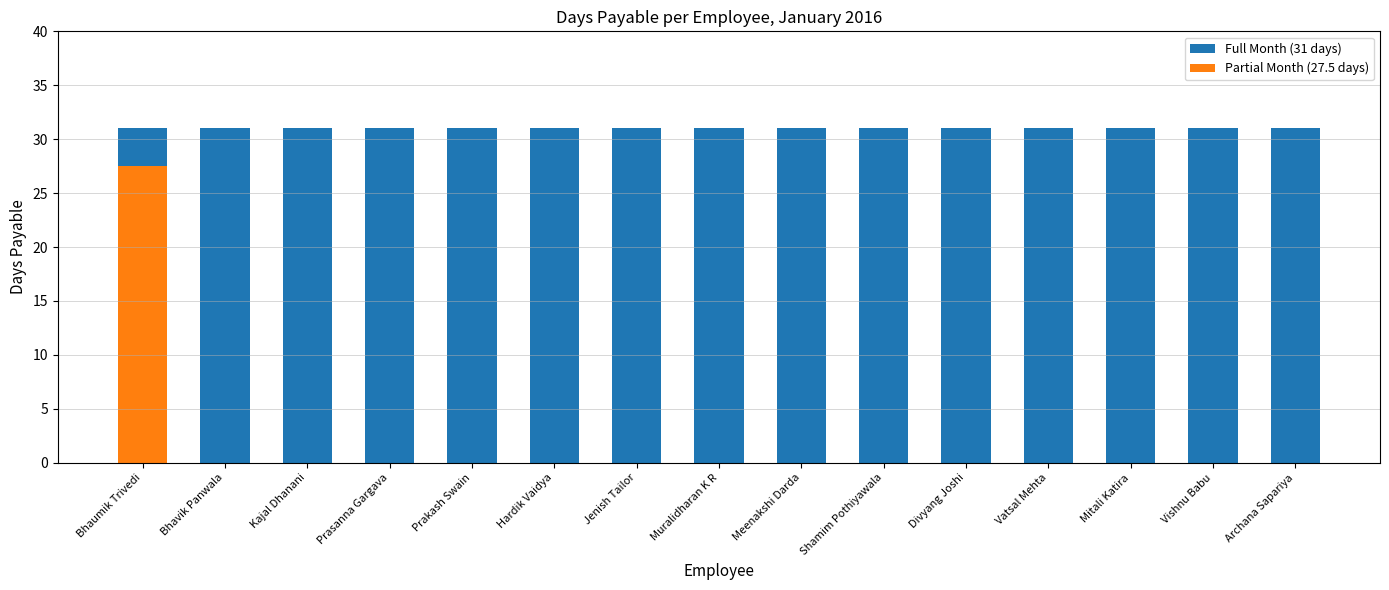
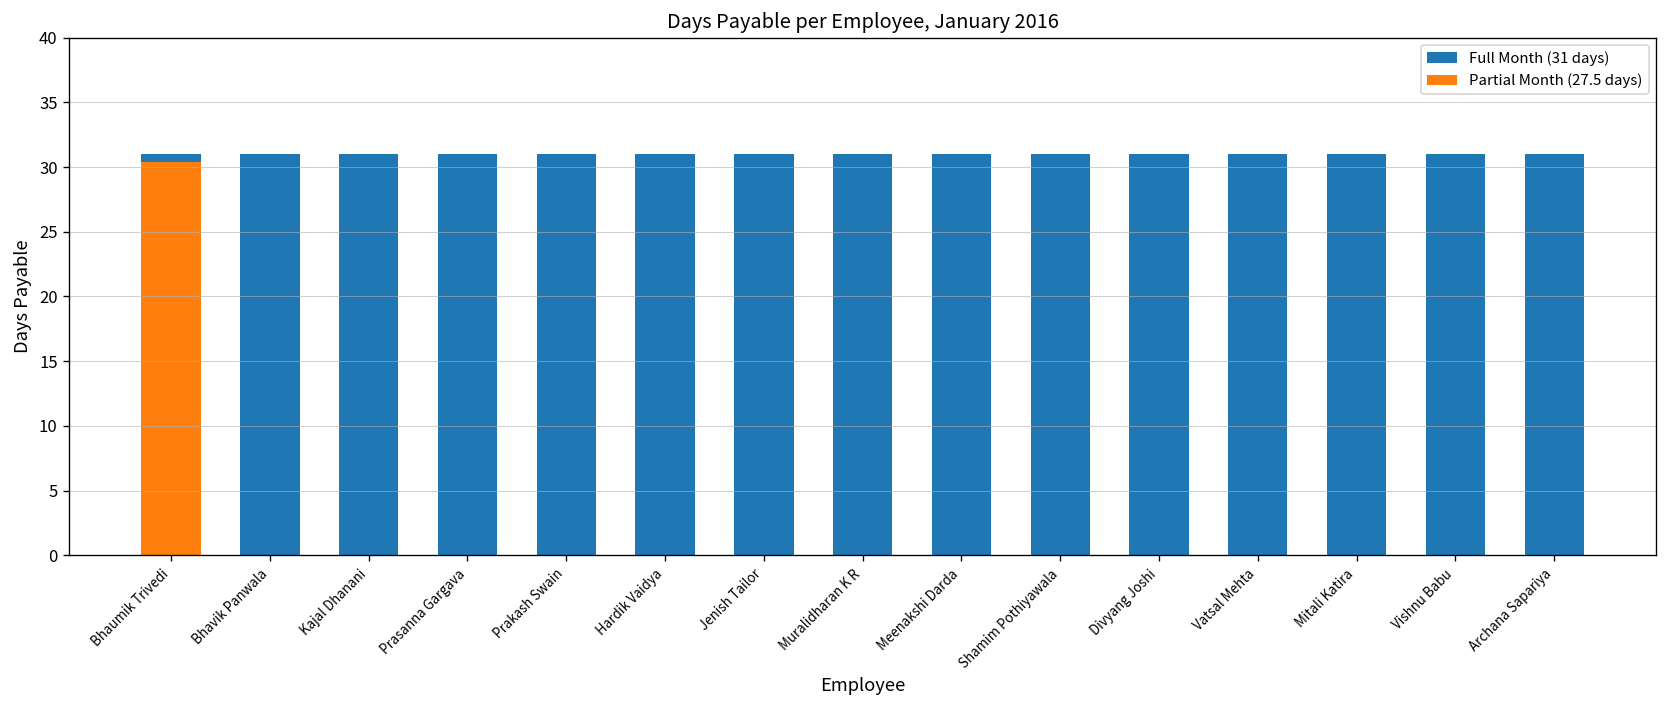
  {
    "Full Month (31 days)": {
      "Bhaumik Trivedi": 31.0,
      "Bhavik Panwala": 31.0,
      "Kajal Dhanani": 31.0,
      "Prasanna Gargava": 31.0,
      "Prakash Swain": 31.0,
      "Hardik Vaidya": 31.0,
      "Jenish Tailor": 31.0,
      "Muralidharan K R": 31.0,
      "Meenakshi Darda": 31.0,
      "Shamim Pothiyawala": 31.0,
      "Divyang Joshi": 31.0,
      "Vatsal Mehta": 31.0,
      "Mitali Katira": 31.0,
      "Vishnu Babu": 31.0,
      "Archana Sapariya": 31.0
    },
    "Partial Month (27.5 days)": {
-     "Bhaumik Trivedi": 27.5,
+     "Bhaumik Trivedi": 30.4,
      "Bhavik Panwala": 0.0,
      "Kajal Dhanani": 0.0,
      "Prasanna Gargava": 0.0,
      "Prakash Swain": 0.0,
      "Hardik Vaidya": 0.0,
      "Jenish Tailor": 0.0,
      "Muralidharan K R": 0.0,
      "Meenakshi Darda": 0.0,
      "Shamim Pothiyawala": 0.0,
      "Divyang Joshi": 0.0,
      "Vatsal Mehta": 0.0,
      "Mitali Katira": 0.0,
      "Vishnu Babu": 0.0,
      "Archana Sapariya": 0.0
    }
  }
